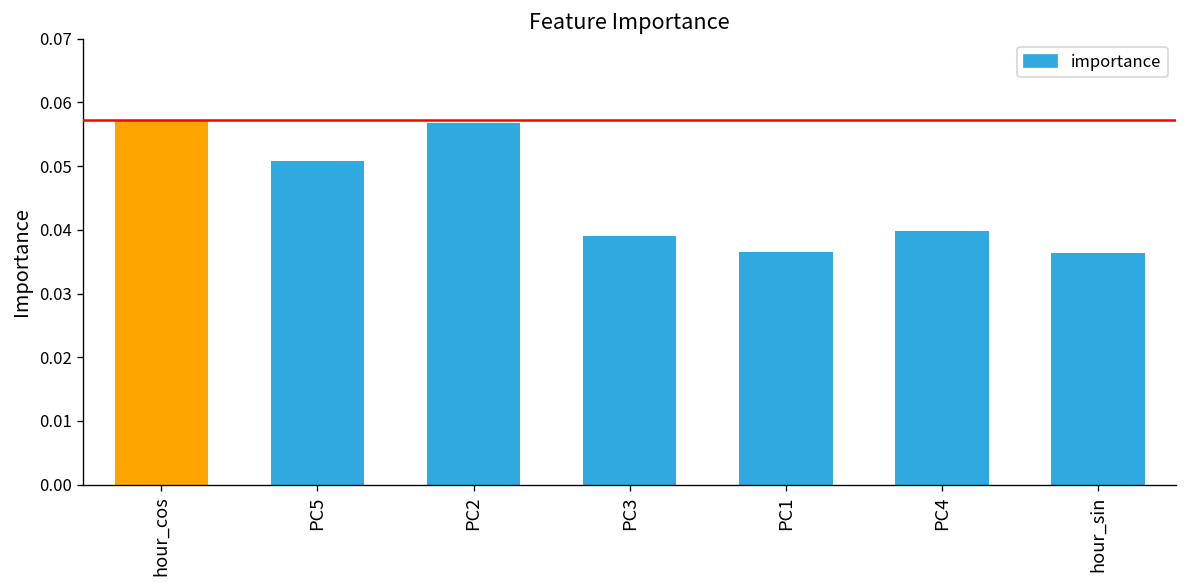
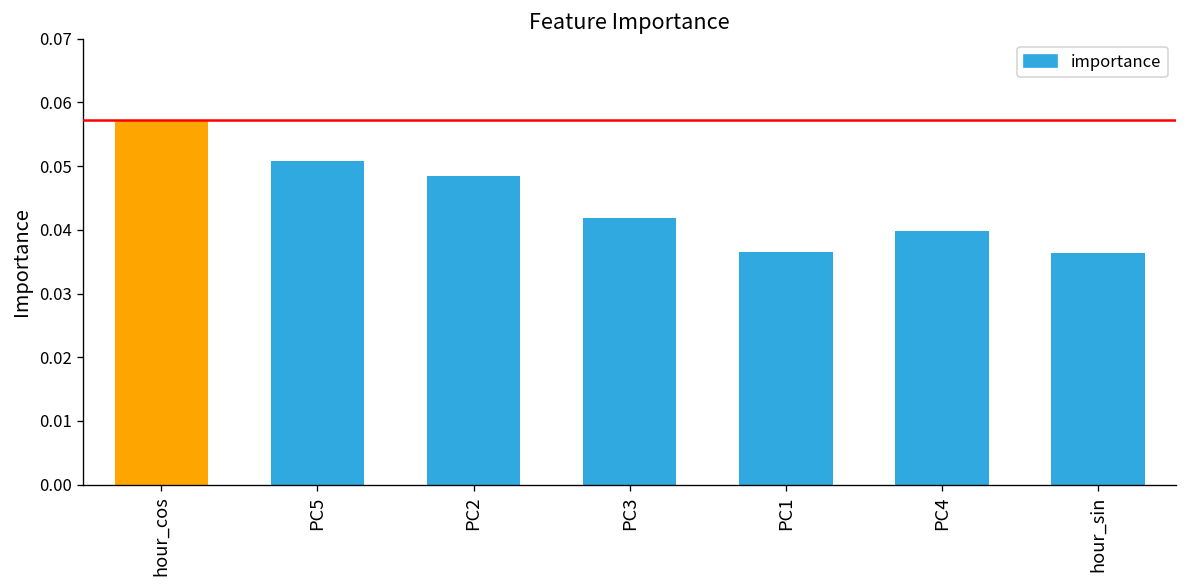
  {
    "hour_cos": 0.057,
    "PC5": 0.051,
-   "PC2": 0.057,
-   "PC3": 0.039,
+   "PC2": 0.048,
+   "PC3": 0.042,
    "PC1": 0.037,
    "PC4": 0.040,
    "hour_sin": 0.036
  }
